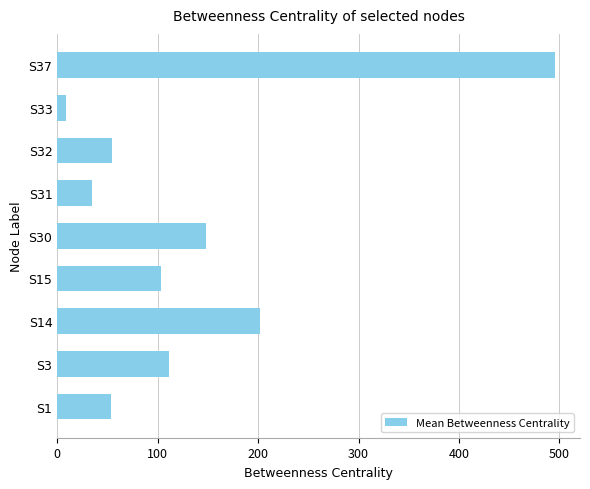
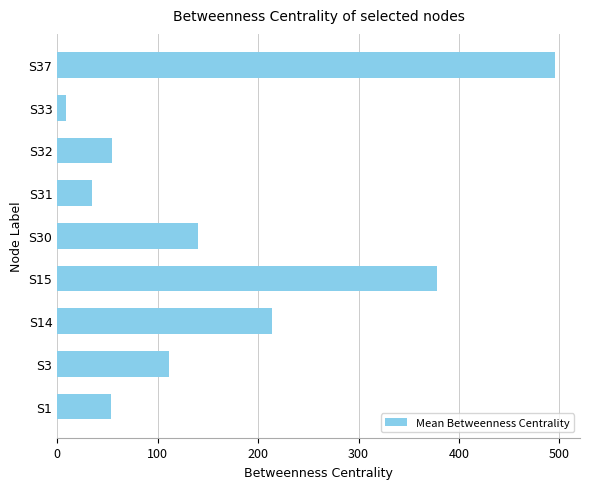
  {
    "S37": 496,
    "S33": 9,
    "S32": 54,
    "S31": 35,
-   "S30": 148,
-   "S15": 103,
-   "S14": 202,
+   "S30": 140,
+   "S15": 378,
+   "S14": 214,
    "S3": 111,
    "S1": 54
  }
